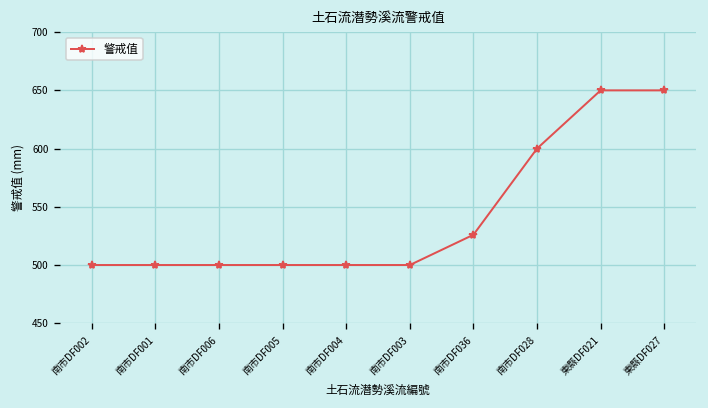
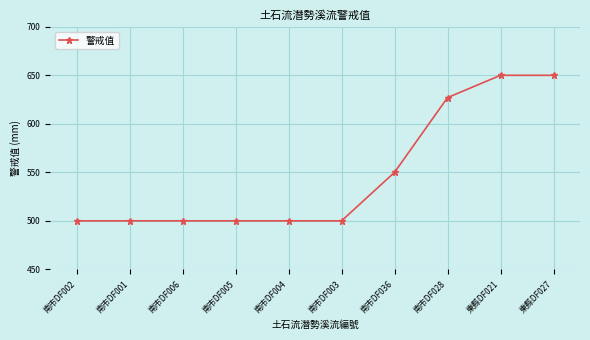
  {
    "南市DF002": 500,
    "南市DF001": 500,
    "南市DF006": 500,
    "南市DF005": 500,
    "南市DF004": 500,
    "南市DF003": 500,
-   "南市DF036": 530,
-   "南市DF028": 600,
+   "南市DF036": 550,
+   "南市DF028": 630,
    "東縣DF021": 650,
    "東縣DF027": 650
  }
